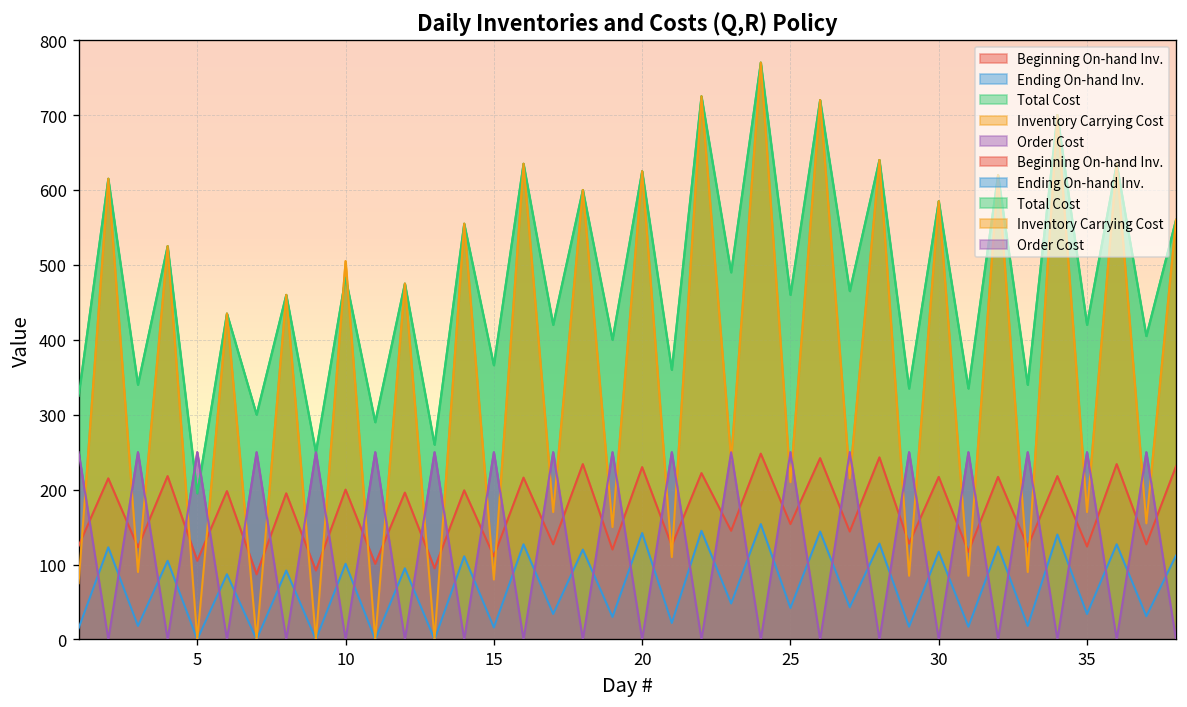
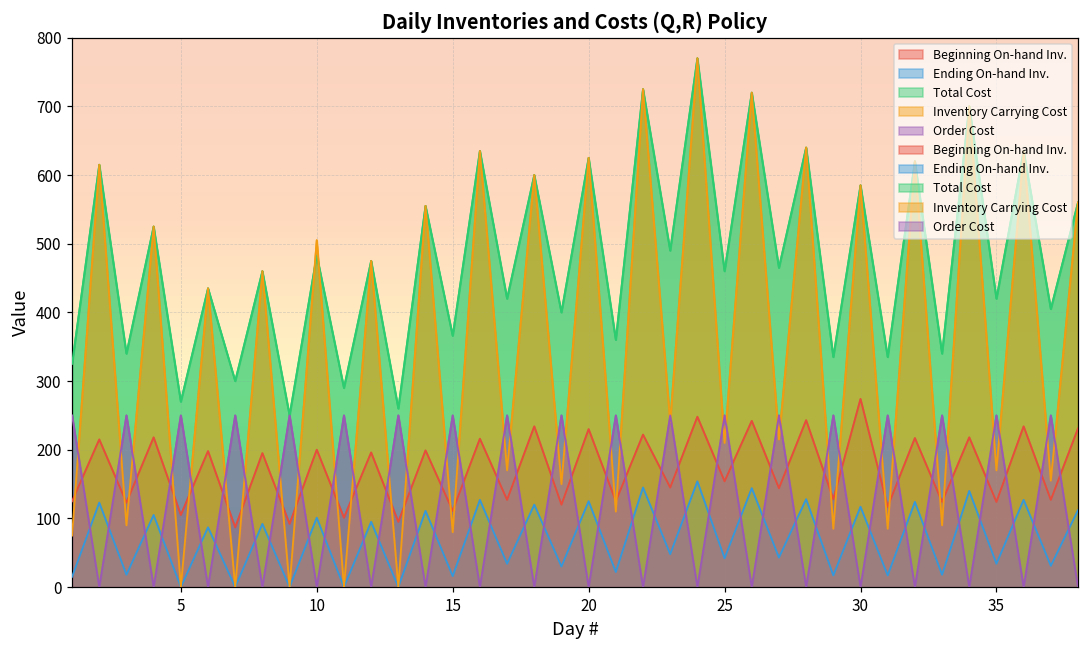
  {
    "Beginning On-hand Inv.": {
      "5": 110,
      "10": 200,
      "15": 110,
      "20": 230,
      "25": 150,
-     "30": 220,
+     "30": 270,
      "35": 120
    },
    "Ending On-hand Inv.": {
      "10": 100,
      "15": 20,
-     "20": 140,
+     "20": 130,
      "25": 40,
      "30": 120,
      "35": 30
    },
    "Total Cost": {
-     "5": 200,
+     "5": 270,
      "10": 480,
      "15": 370,
      "25": 460,
      "35": 420
    },
    "Inventory Carrying Cost": {
      "10": 510,
      "15": 80,
      "25": 210,
      "35": 170
    },
    "Order Cost": {
      "5": 250,
      "10": 0,
      "15": 250,
      "20": 0,
      "25": 250,
      "30": 0,
      "35": 250
    }
  }
